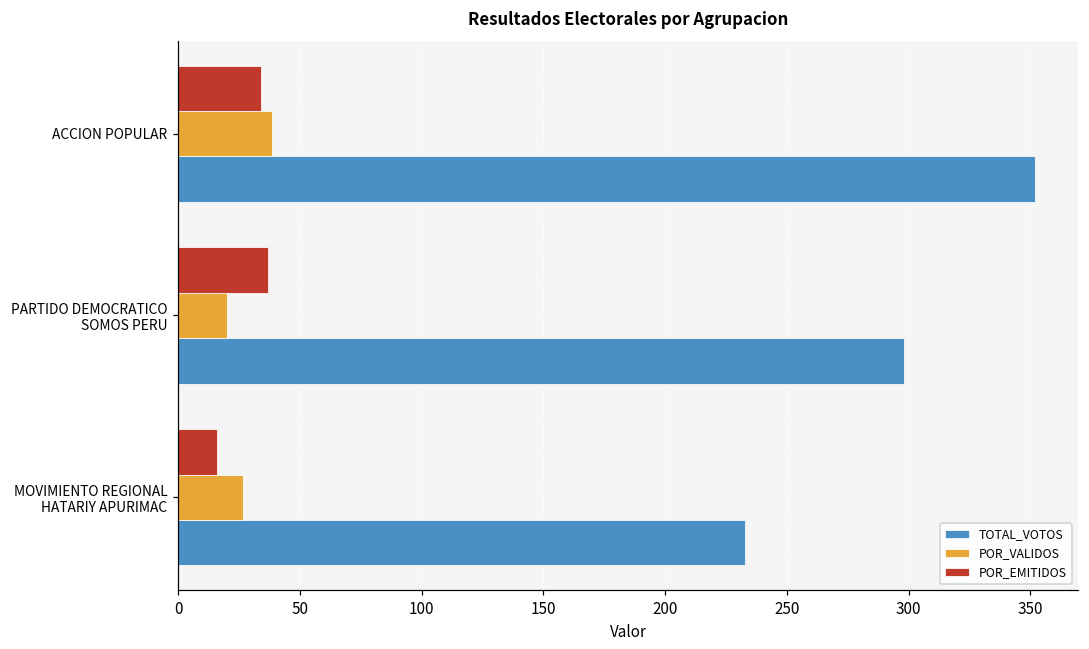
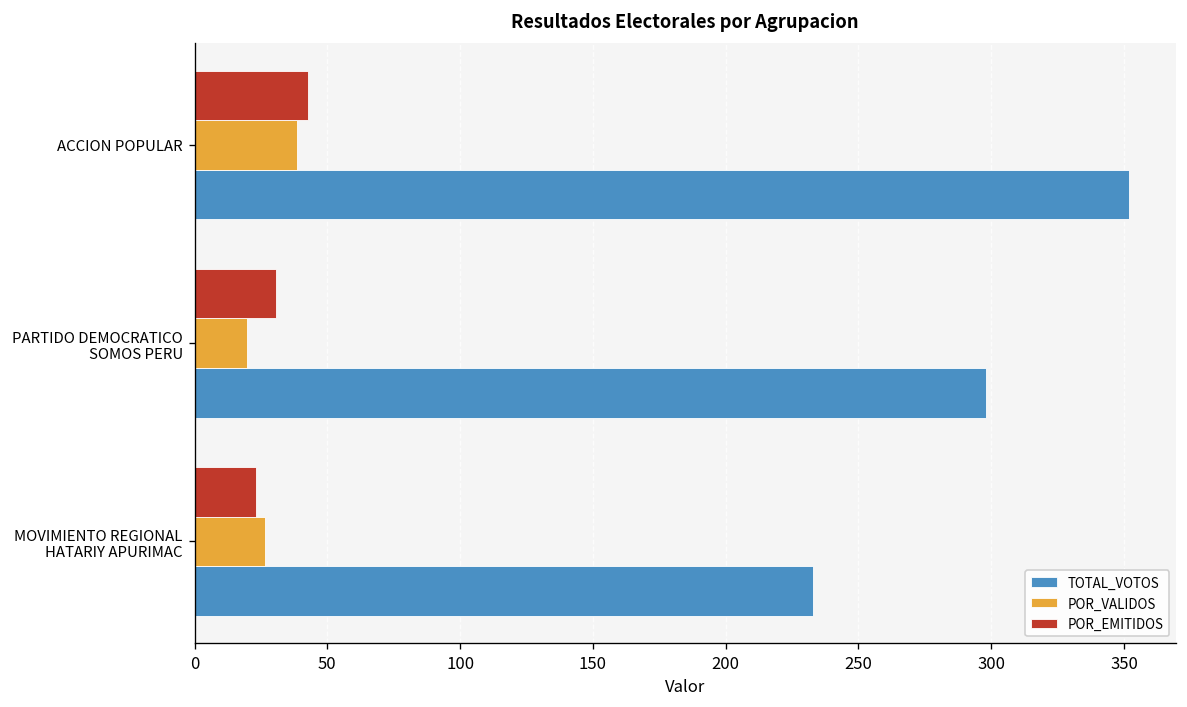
  {
    "TOTAL_VOTOS": {
      "ACCION POPULAR": 352,
      "PARTIDO DEMOCRATICO SOMOS PERU": 298,
      "MOVIMIENTO REGIONAL HATARIY APURIMAC": 233
    },
    "POR_VALIDOS": {
      "ACCION POPULAR": 39,
      "PARTIDO DEMOCRATICO SOMOS PERU": 20,
      "MOVIMIENTO REGIONAL HATARIY APURIMAC": 27
    },
    "POR_EMITIDOS": {
-     "ACCION POPULAR": 34,
-     "PARTIDO DEMOCRATICO SOMOS PERU": 37,
-     "MOVIMIENTO REGIONAL HATARIY APURIMAC": 16
+     "ACCION POPULAR": 43,
+     "PARTIDO DEMOCRATICO SOMOS PERU": 31,
+     "MOVIMIENTO REGIONAL HATARIY APURIMAC": 23
    }
  }
